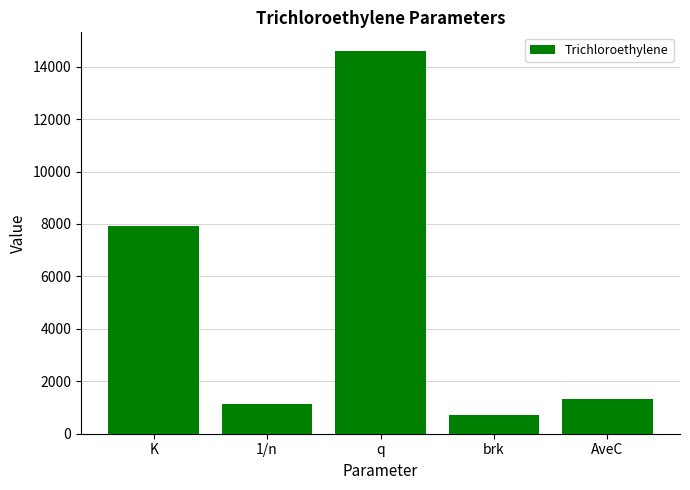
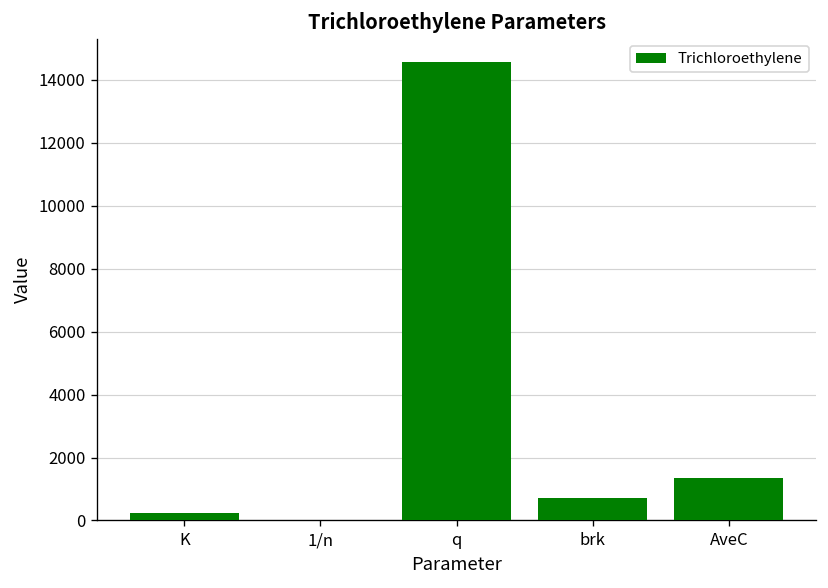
  {
-   "K": 7900,
-   "1/n": 1200,
+   "K": 200,
+   "1/n": 0,
    "q": 14600,
    "brk": 700,
    "AveC": 1300
  }
